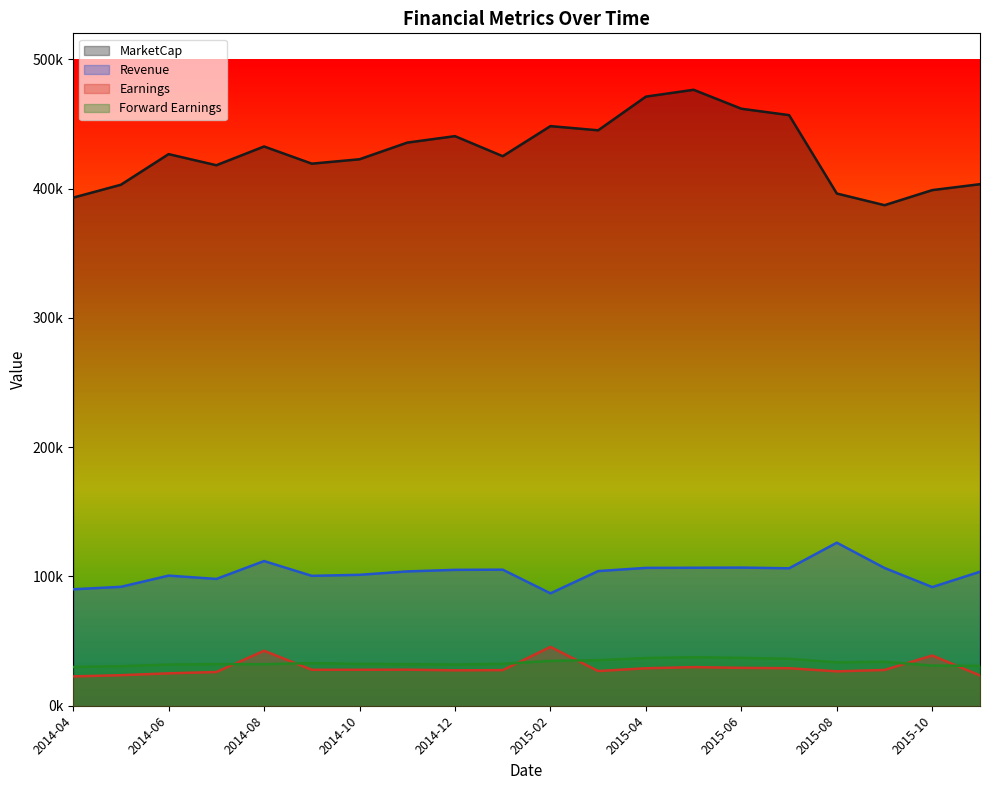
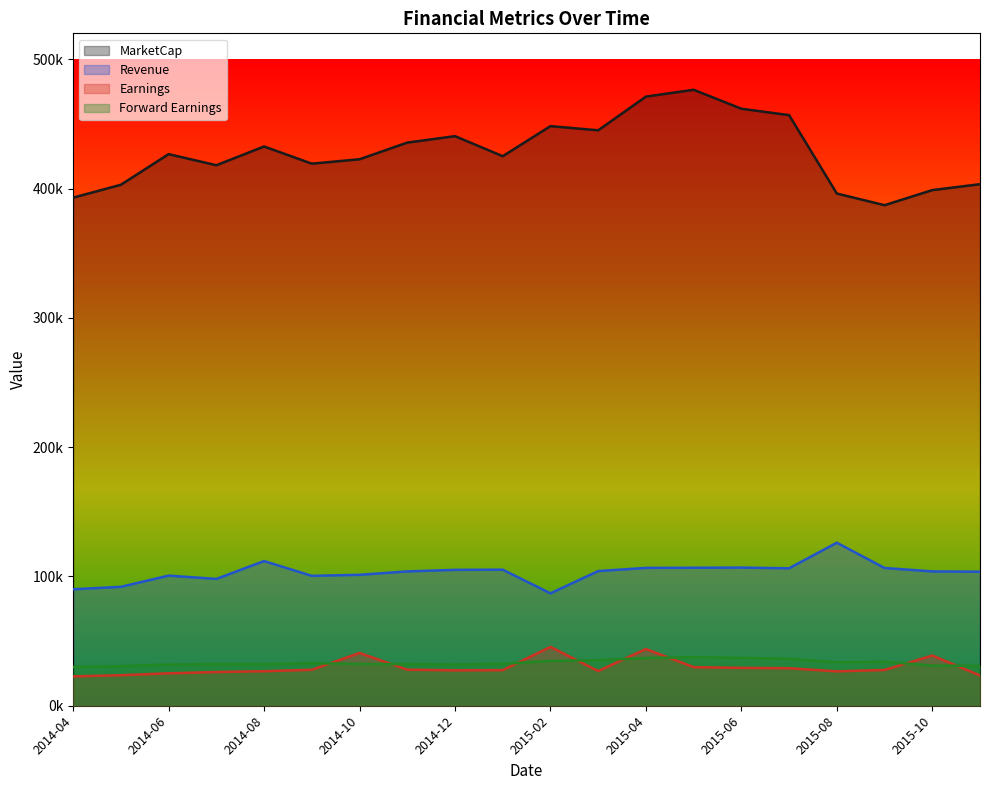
  {
    "Revenue": {
      "2014-04": 90000,
      "2014-06": 101000,
      "2014-08": 112000,
      "2014-10": 101000,
      "2014-12": 105000,
      "2015-02": 87000,
      "2015-04": 107000,
      "2015-06": 107000,
      "2015-08": 126000,
-     "2015-10": 92000
+     "2015-10": 104000
    },
    "Earnings": {
      "2014-04": 23000,
      "2014-06": 25000,
-     "2014-08": 43000,
-     "2014-10": 28000,
+     "2014-08": 27000,
+     "2014-10": 41000,
      "2014-12": 27000,
      "2015-02": 46000,
-     "2015-04": 29000,
+     "2015-04": 44000,
      "2015-06": 29000,
      "2015-08": 27000,
      "2015-10": 39000
    }
  }
